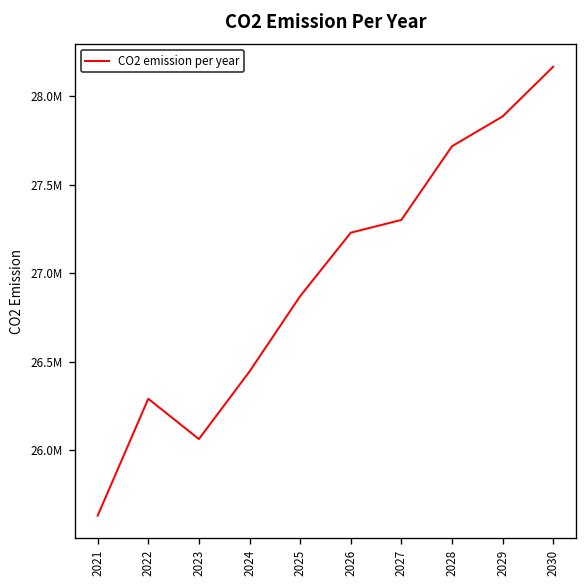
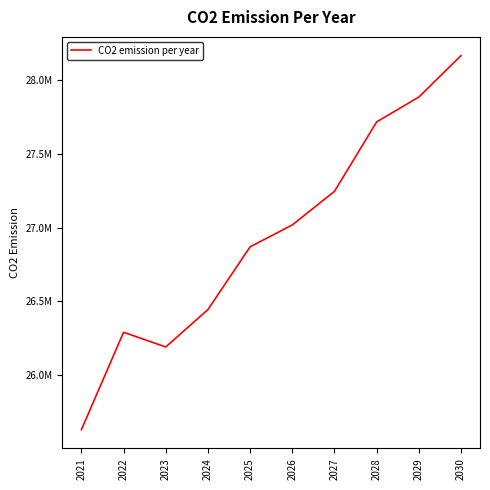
  {
    "2021": 25630000,
    "2022": 26290000,
-   "2023": 26060000,
+   "2023": 26190000,
    "2024": 26440000,
    "2025": 26870000,
-   "2026": 27230000,
-   "2027": 27300000,
+   "2026": 27020000,
+   "2027": 27250000,
    "2028": 27720000,
    "2029": 27880000,
    "2030": 28170000
  }
